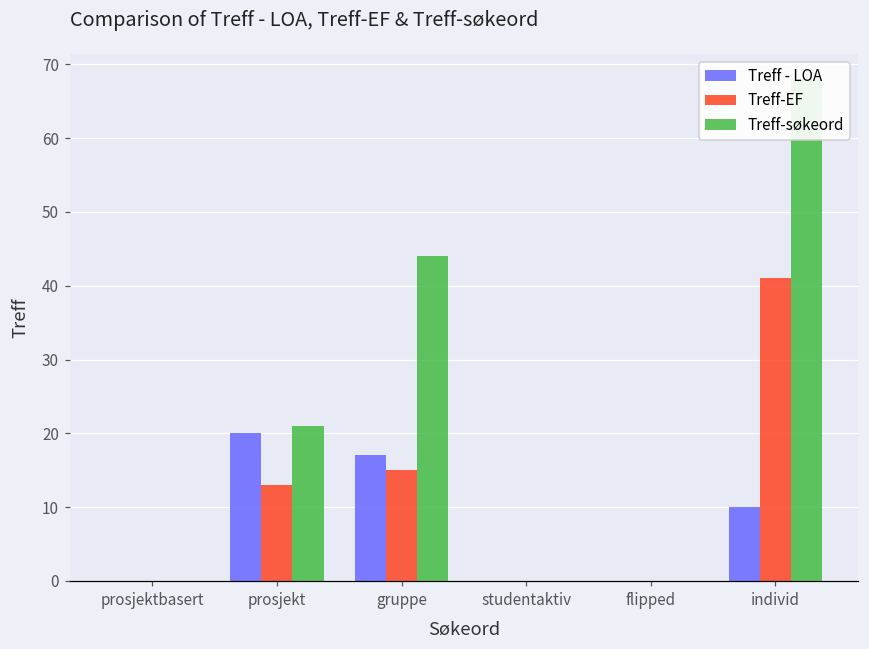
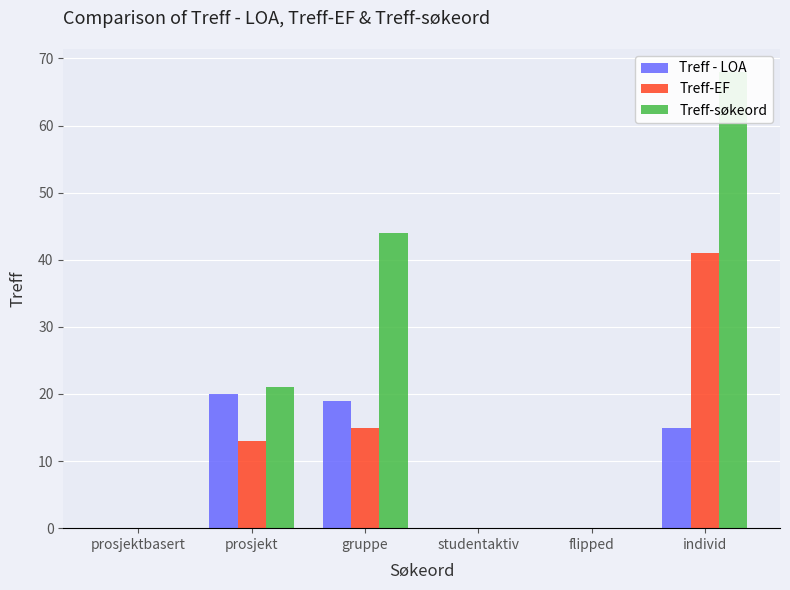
  {
    "Treff - LOA": {
      "prosjektbasert": 0,
      "prosjekt": 20,
-     "gruppe": 17,
+     "gruppe": 19,
      "studentaktiv": 0,
      "flipped": 0,
-     "individ": 10
+     "individ": 15
    },
    "Treff-EF": {
      "prosjektbasert": 0,
      "prosjekt": 13,
      "gruppe": 15,
      "studentaktiv": 0,
      "flipped": 0,
      "individ": 41
    },
    "Treff-søkeord": {
      "prosjektbasert": 0,
      "prosjekt": 21,
      "gruppe": 44,
      "studentaktiv": 0,
      "flipped": 0
    }
  }
